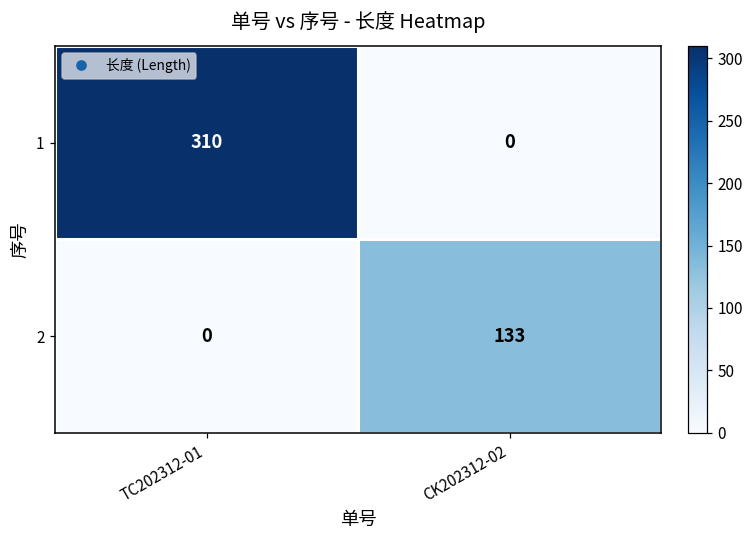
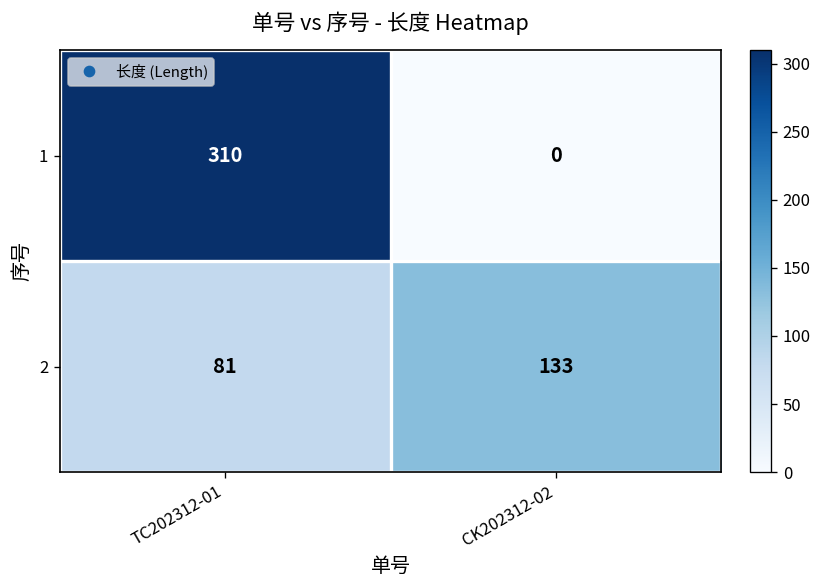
  {
    "1": {
      "TC202312-01": 310,
      "CK202312-02": 0
    },
    "2": {
-     "TC202312-01": 0,
+     "TC202312-01": 81,
      "CK202312-02": 133
    }
  }
